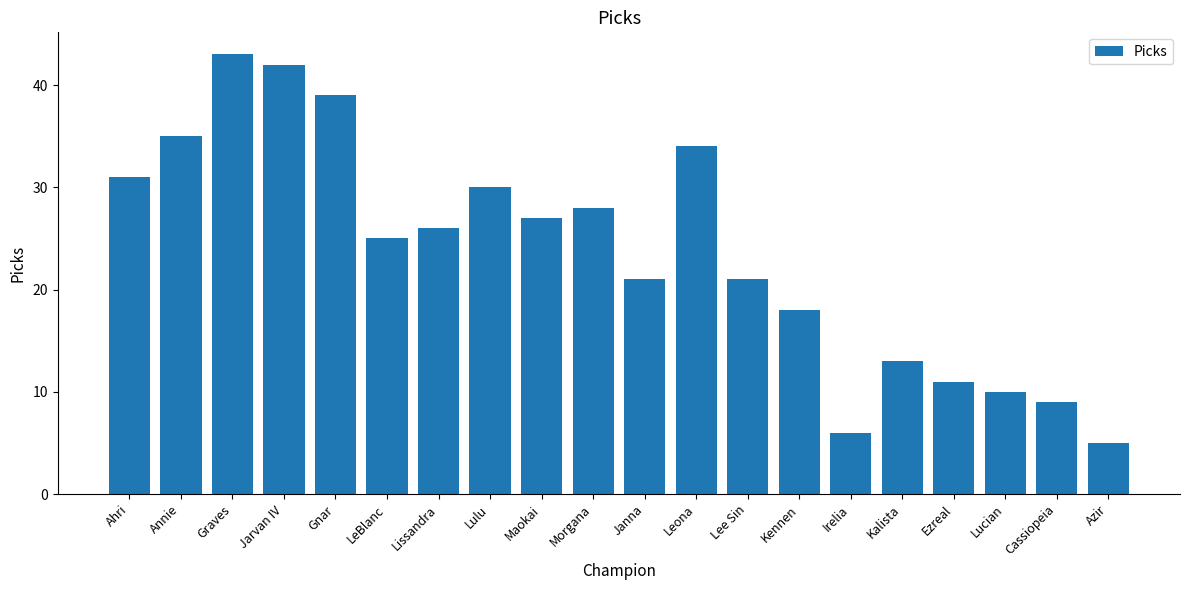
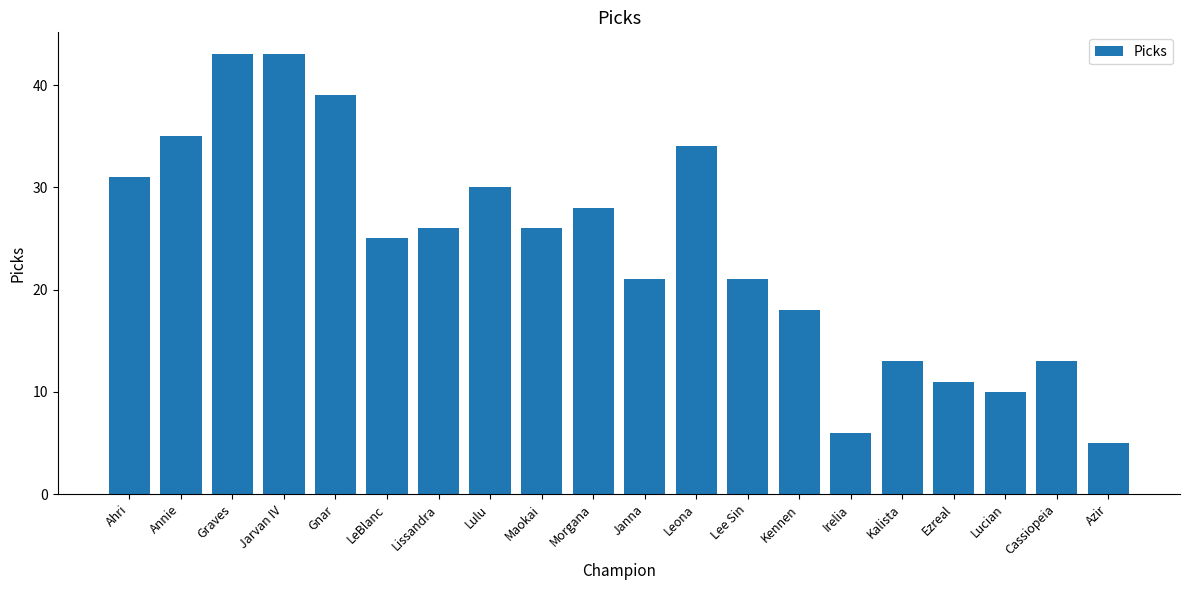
  {
    "Ahri": 31,
    "Annie": 35,
    "Graves": 43,
-   "Jarvan IV": 42,
+   "Jarvan IV": 43,
    "Gnar": 39,
    "LeBlanc": 25,
    "Lissandra": 26,
    "Lulu": 30,
-   "Maokai": 27,
+   "Maokai": 26,
    "Morgana": 28,
    "Janna": 21,
    "Leona": 34,
    "Lee Sin": 21,
    "Kennen": 18,
    "Irelia": 6,
    "Kalista": 13,
    "Ezreal": 11,
    "Lucian": 10,
-   "Cassiopeia": 9,
+   "Cassiopeia": 13,
    "Azir": 5
  }
